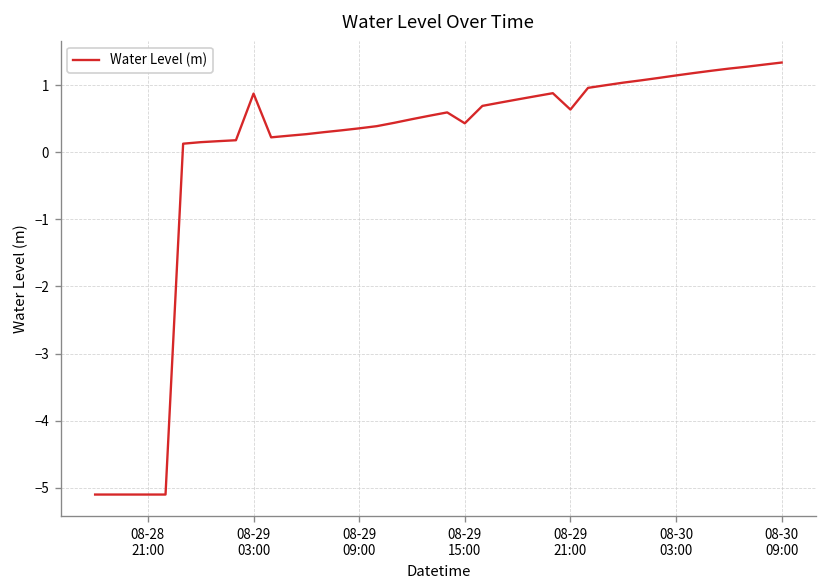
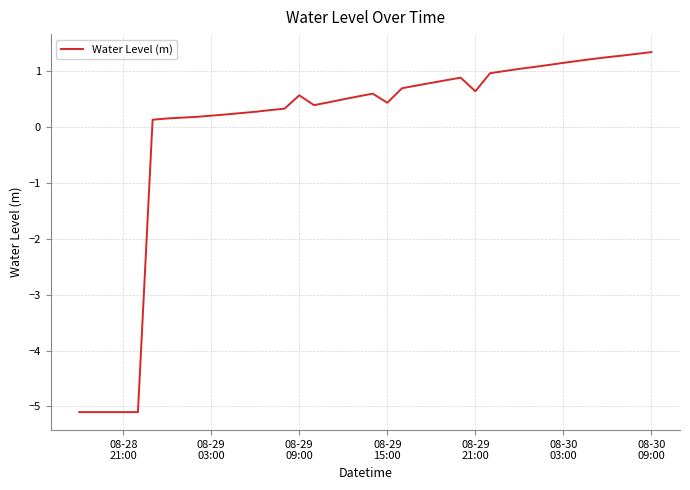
  {
    "08-28 21:00": -5.1,
-   "08-29 03:00": 0.9,
-   "08-29 09:00": 0.4,
+   "08-29 03:00": 0.2,
+   "08-29 09:00": 0.6,
    "08-29 15:00": 0.4,
    "08-29 21:00": 0.6,
    "08-30 03:00": 1.1,
    "08-30 09:00": 1.3
  }
